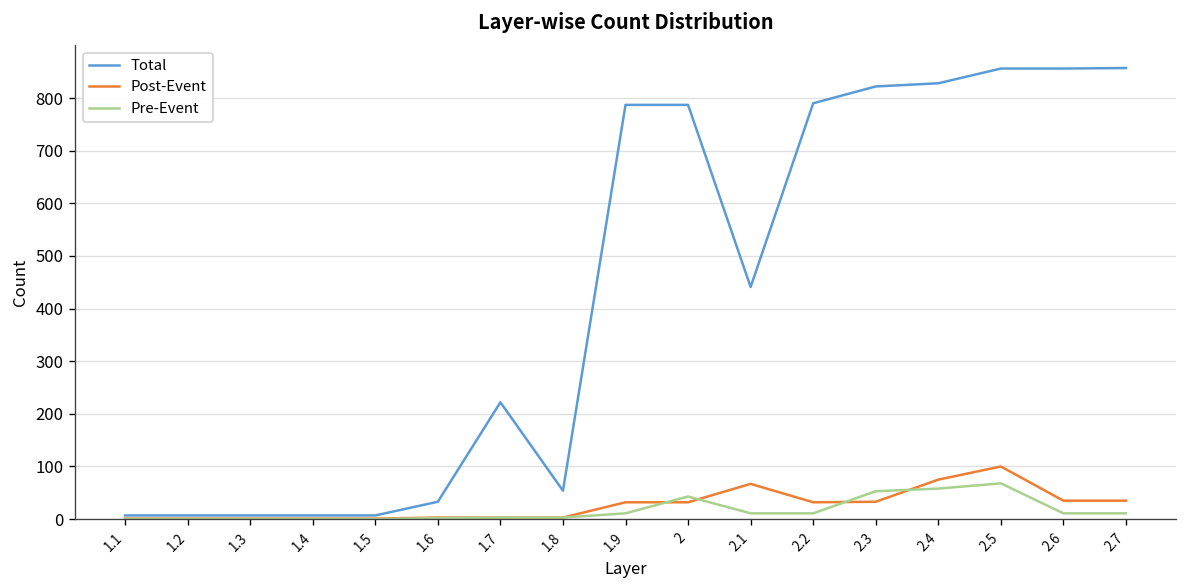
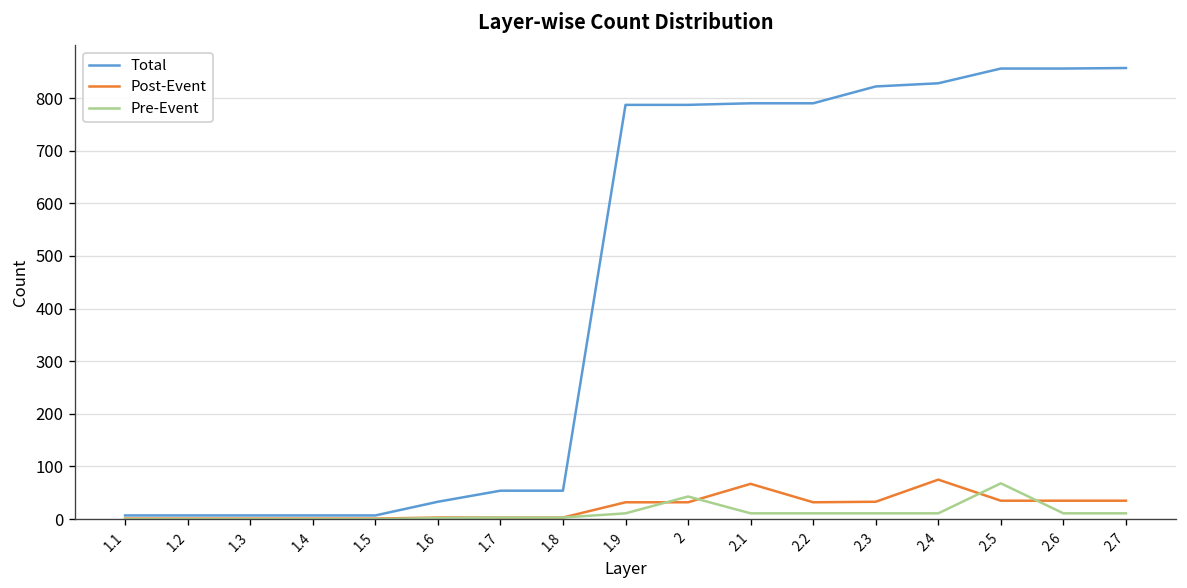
  {
    "Total": {
      "1.1": 10,
      "1.2": 10,
      "1.3": 10,
      "1.4": 10,
      "1.5": 10,
      "1.6": 30,
-     "1.7": 220,
+     "1.7": 50,
      "1.8": 50,
      "1.9": 790,
      "2": 790,
-     "2.1": 440,
+     "2.1": 790,
      "2.2": 790,
      "2.3": 820,
      "2.4": 830,
      "2.5": 860,
      "2.6": 860,
      "2.7": 860
    },
    "Post-Event": {
      "1.9": 30,
      "2": 30,
      "2.1": 70,
      "2.2": 30,
      "2.3": 30,
      "2.4": 80,
-     "2.5": 100,
+     "2.5": 40,
      "2.6": 40,
      "2.7": 40
    },
    "Pre-Event": {
      "1.9": 10,
      "2": 40,
      "2.1": 10,
      "2.2": 10,
-     "2.3": 50,
-     "2.4": 60,
+     "2.3": 10,
+     "2.4": 10,
      "2.5": 70,
      "2.6": 10,
      "2.7": 10
    }
  }
